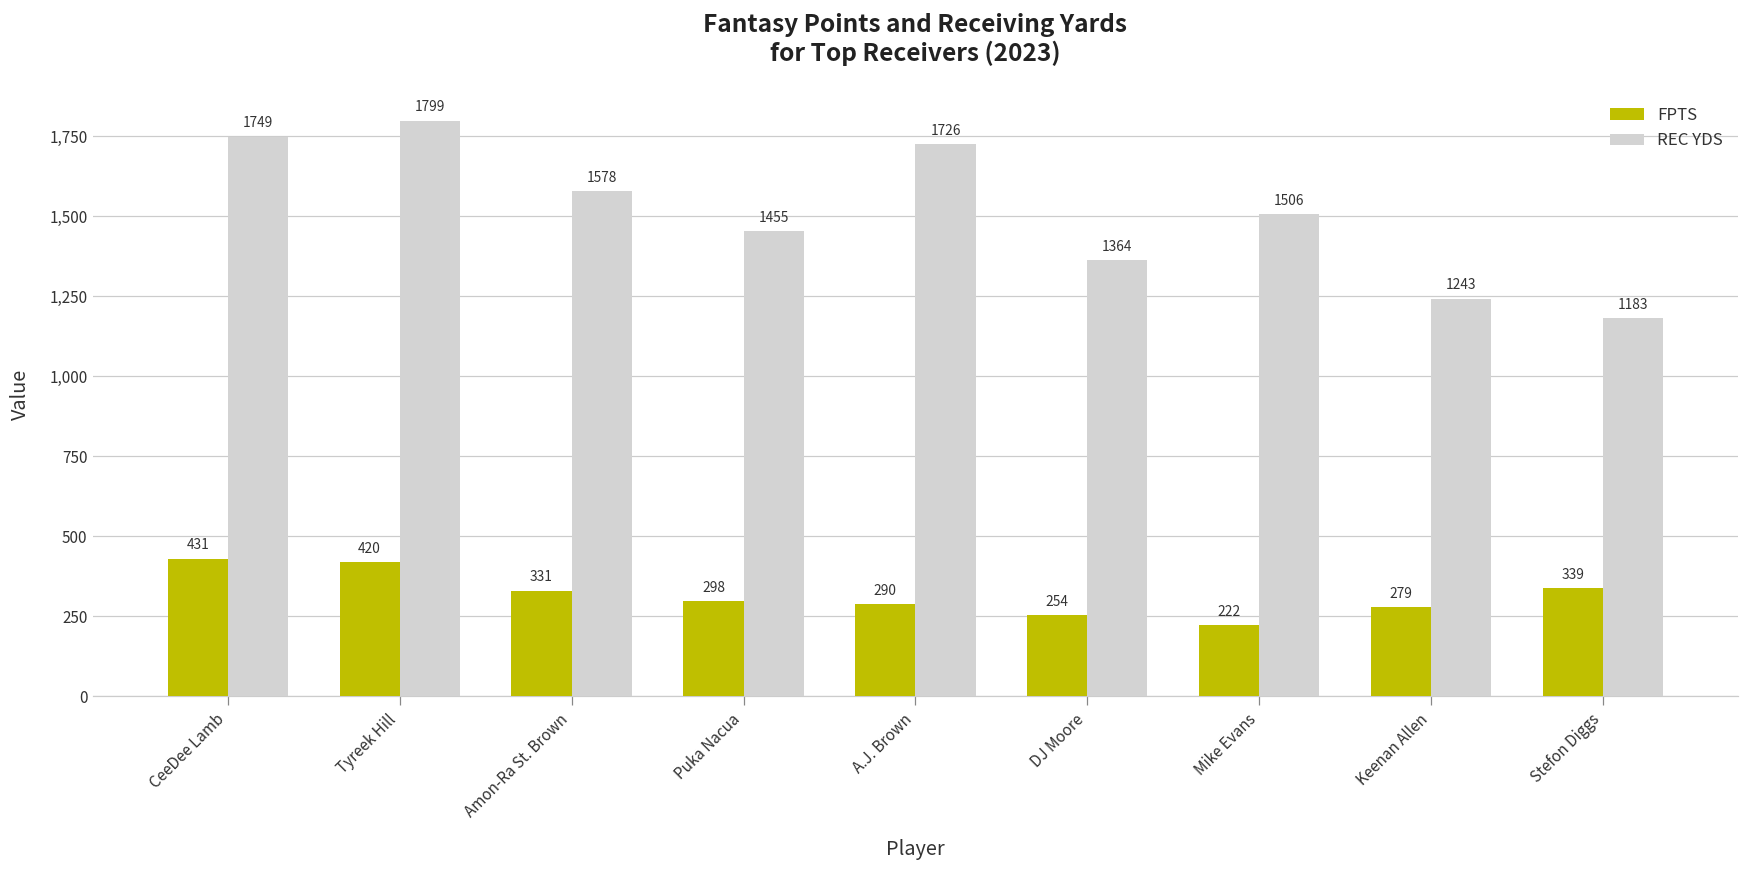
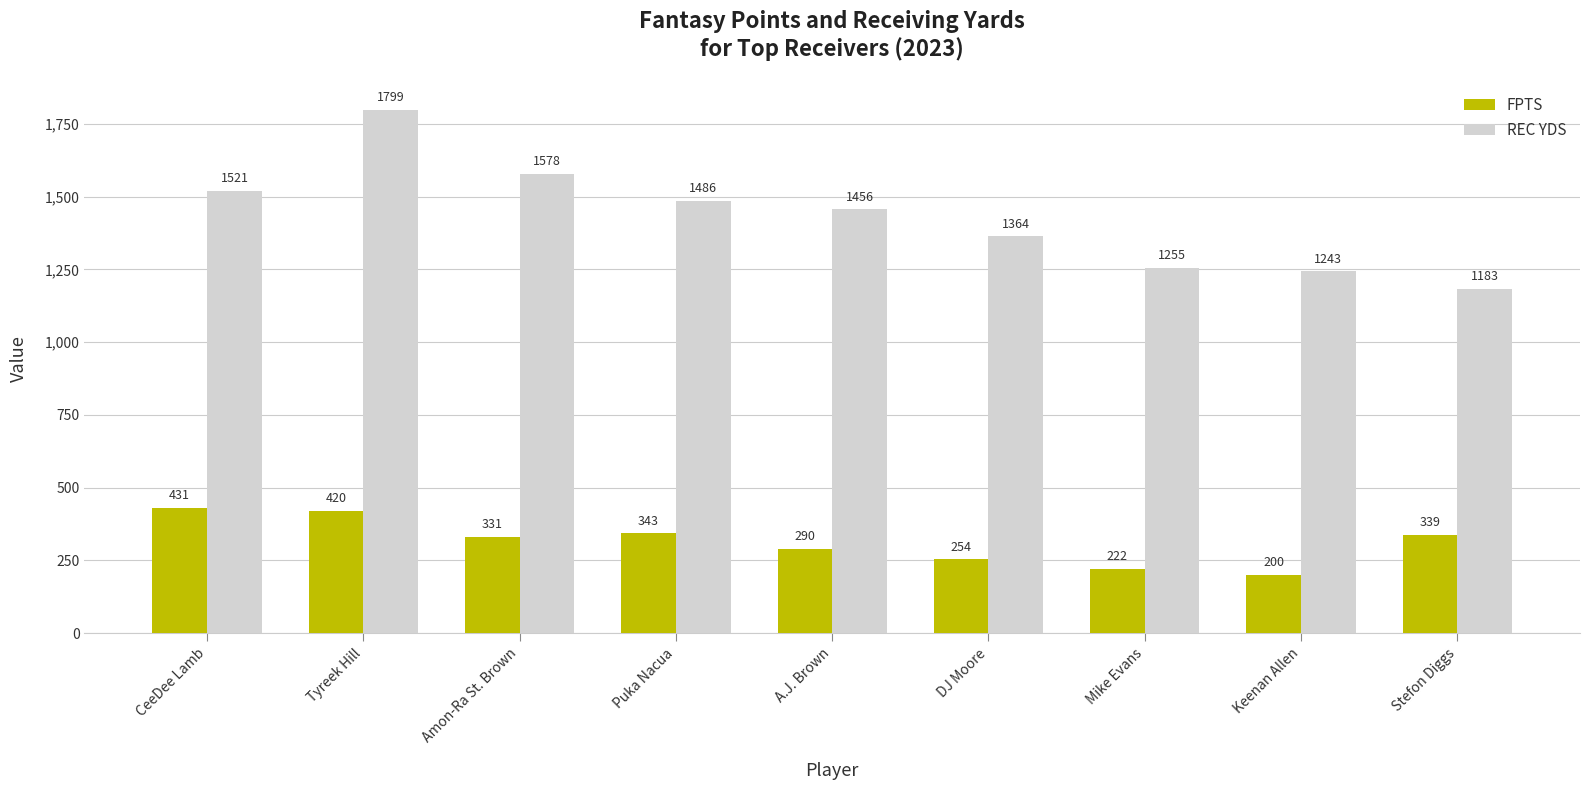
  {
    "FPTS": {
      "CeeDee Lamb": 431,
      "Tyreek Hill": 420,
      "Amon-Ra St. Brown": 331,
-     "Puka Nacua": 298,
+     "Puka Nacua": 343,
      "A.J. Brown": 290,
      "DJ Moore": 254,
      "Mike Evans": 222,
-     "Keenan Allen": 279,
+     "Keenan Allen": 200,
      "Stefon Diggs": 339
    },
    "REC YDS": {
-     "CeeDee Lamb": 1749,
+     "CeeDee Lamb": 1521,
      "Tyreek Hill": 1799,
      "Amon-Ra St. Brown": 1578,
-     "Puka Nacua": 1455,
-     "A.J. Brown": 1726,
+     "Puka Nacua": 1486,
+     "A.J. Brown": 1456,
      "DJ Moore": 1364,
-     "Mike Evans": 1506,
+     "Mike Evans": 1255,
      "Keenan Allen": 1243,
      "Stefon Diggs": 1183
    }
  }
